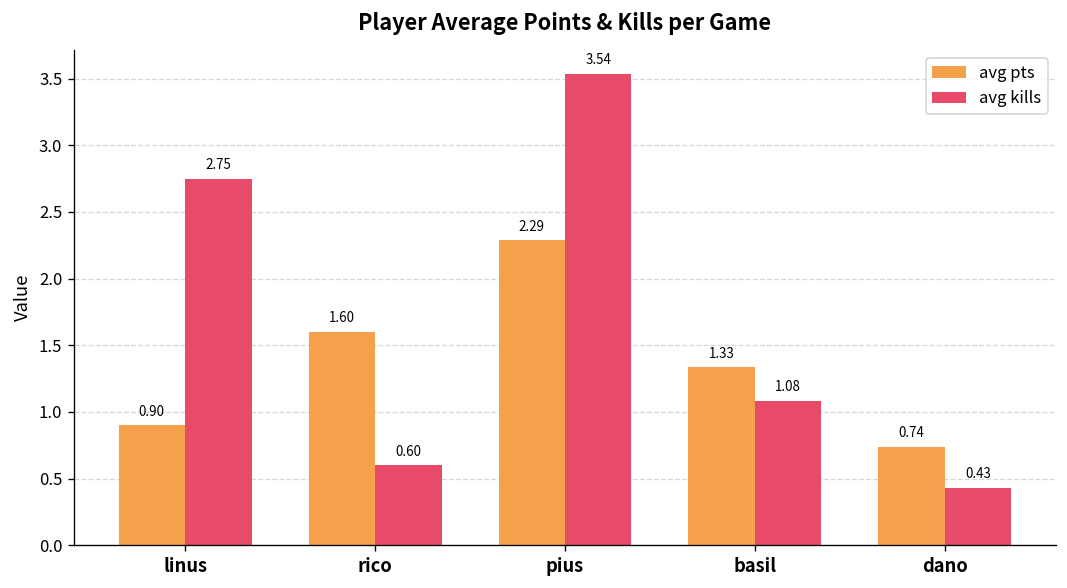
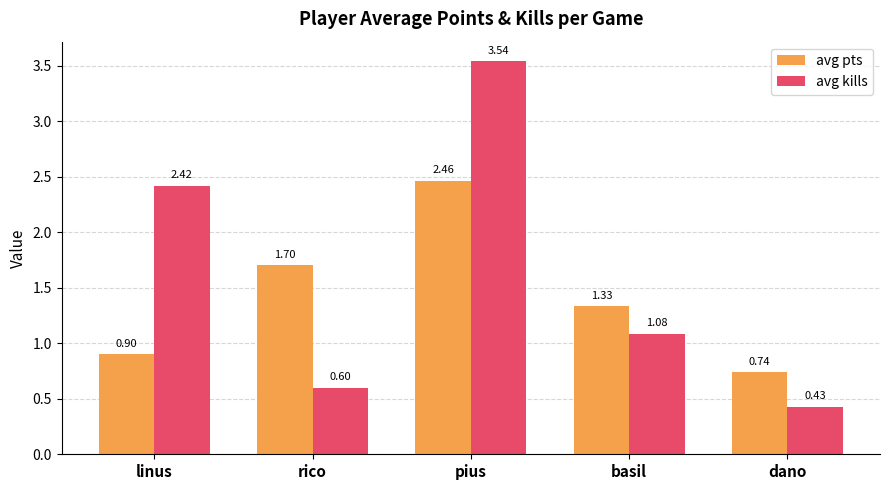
  {
    "avg pts": {
      "linus": 0.90,
-     "rico": 1.60,
-     "pius": 2.29,
+     "rico": 1.70,
+     "pius": 2.46,
      "basil": 1.33,
      "dano": 0.74
    },
    "avg kills": {
-     "linus": 2.75,
+     "linus": 2.42,
      "rico": 0.60,
      "pius": 3.54,
      "basil": 1.08,
      "dano": 0.43
    }
  }
